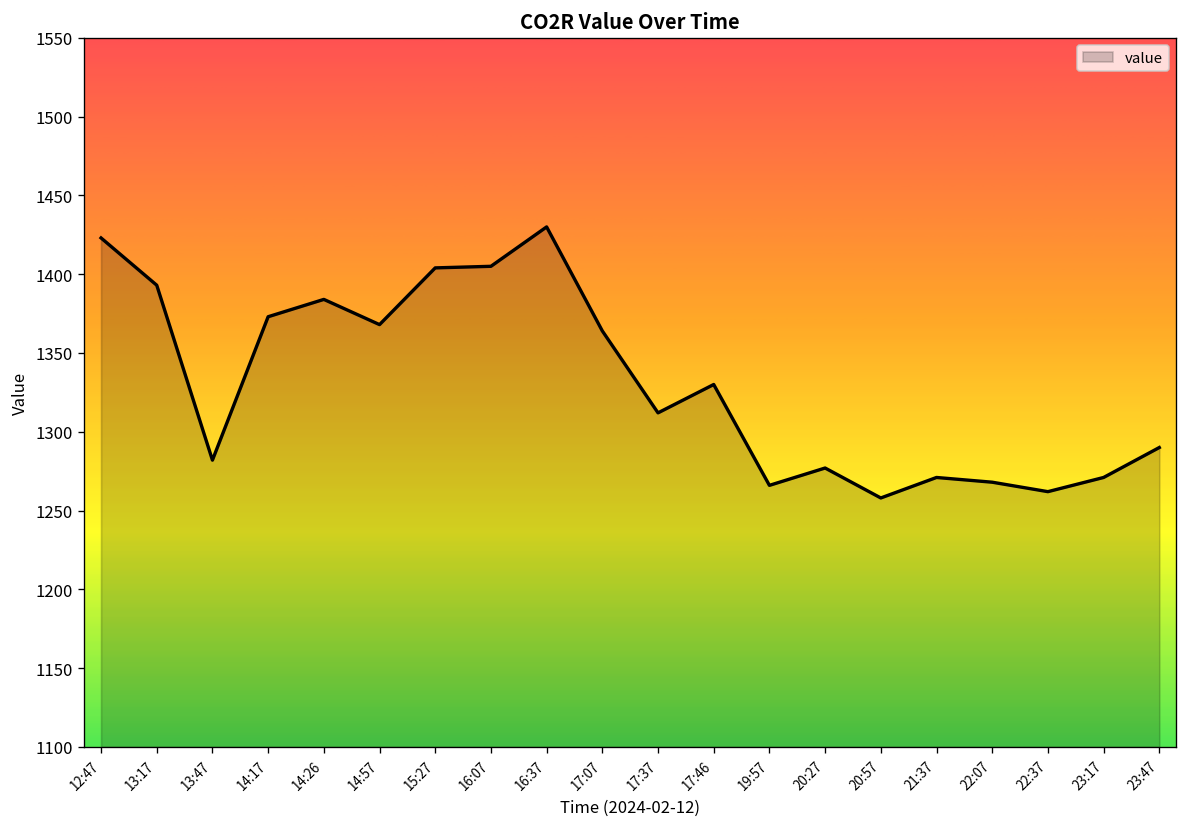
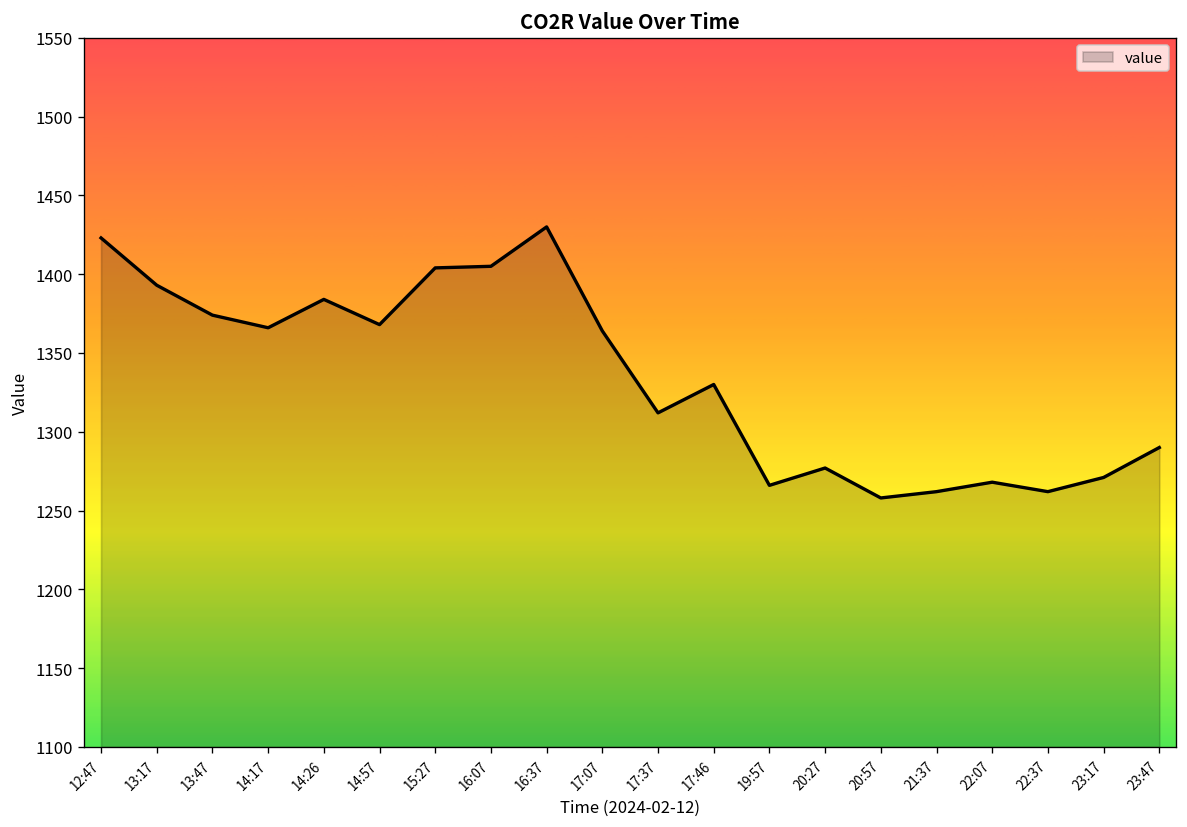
  {
    "12:47": 1423,
    "13:17": 1393,
-   "13:47": 1282,
-   "14:17": 1373,
+   "13:47": 1374,
+   "14:17": 1366,
    "14:26": 1384,
    "14:57": 1368,
    "15:27": 1404,
    "16:07": 1405,
    "16:37": 1430,
    "17:07": 1364,
    "17:37": 1312,
    "17:46": 1330,
    "19:57": 1266,
    "20:27": 1277,
    "20:57": 1258,
-   "21:37": 1271,
+   "21:37": 1262,
    "22:07": 1268,
    "22:37": 1262,
    "23:17": 1271,
    "23:47": 1290
  }
